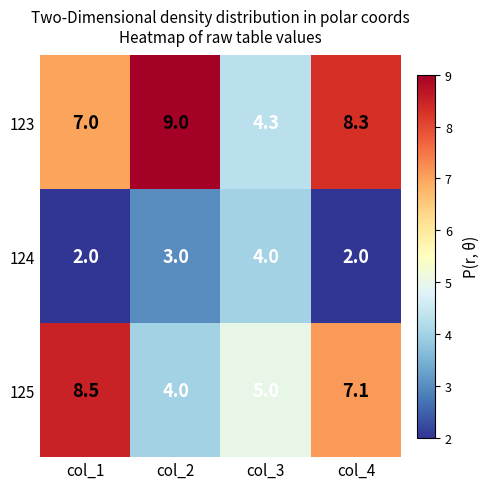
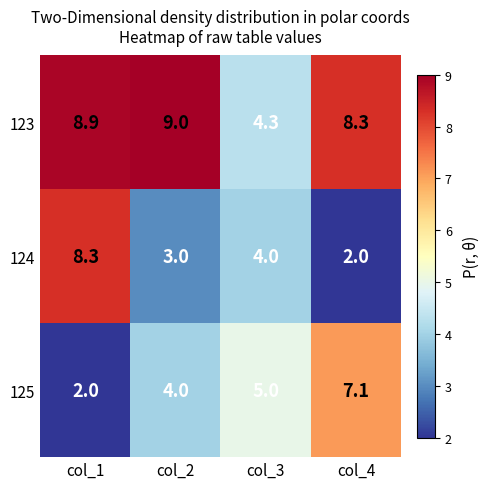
  {
    "123": {
-     "col_1": 7.0,
+     "col_1": 8.9,
      "col_2": 9.0,
      "col_3": 4.3,
      "col_4": 8.3
    },
    "124": {
-     "col_1": 2.0,
+     "col_1": 8.3,
      "col_2": 3.0,
      "col_3": 4.0,
      "col_4": 2.0
    },
    "125": {
-     "col_1": 8.5,
+     "col_1": 2.0,
      "col_2": 4.0,
      "col_4": 7.1
    }
  }
